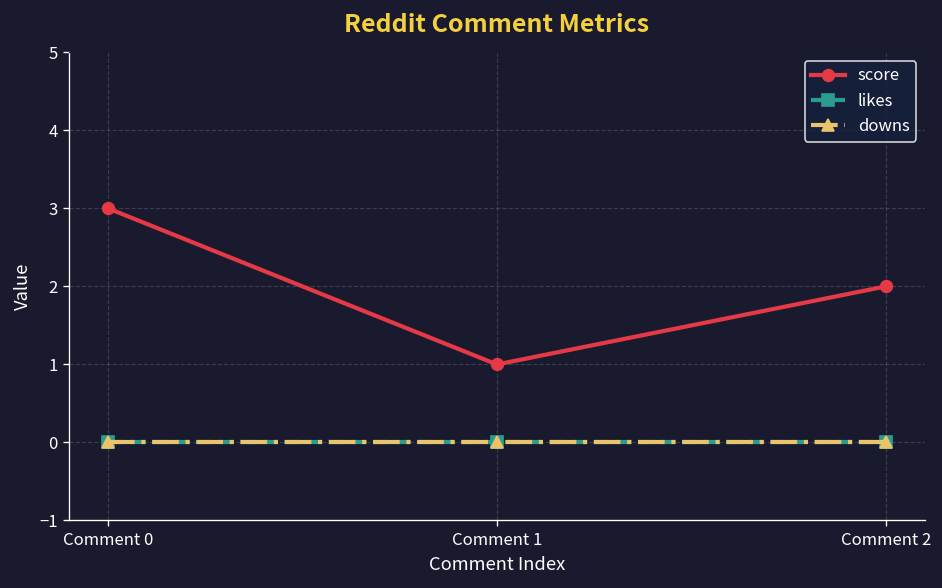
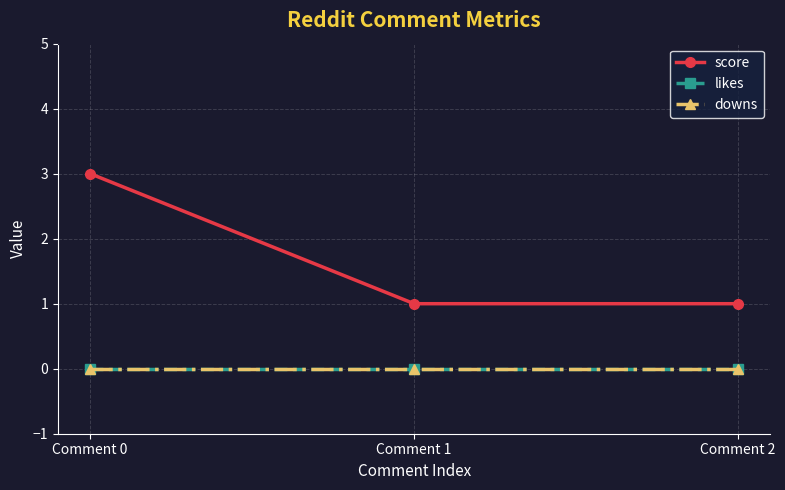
  {
    "score": {
      "Comment 0": 3,
      "Comment 1": 1,
-     "Comment 2": 2
+     "Comment 2": 1
    },
    "downs": {
      "Comment 0": 0,
      "Comment 1": 0,
      "Comment 2": 0
    }
  }
